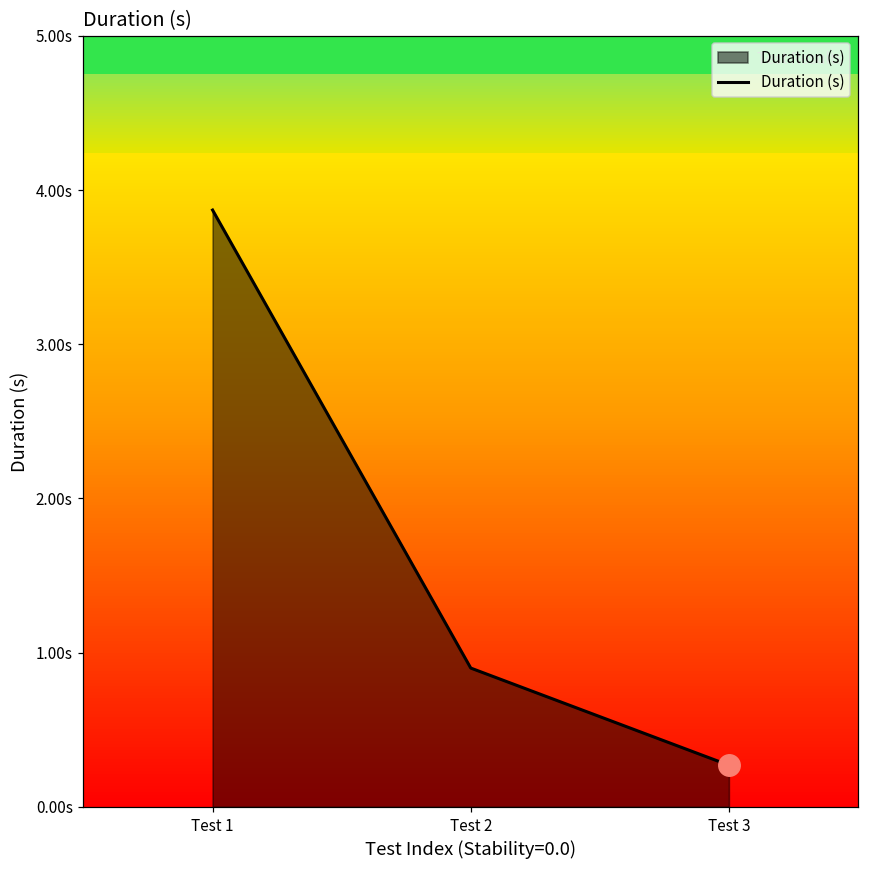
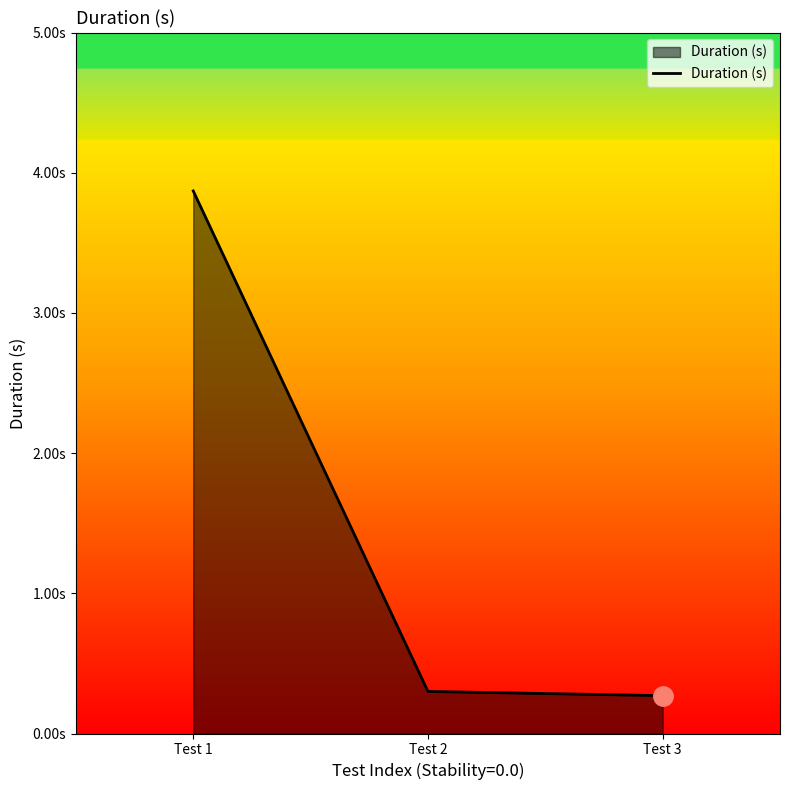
  {
    "Duration (s)": {
      "Test 1": "3.87s",
-     "Test 2": "0.9s"
+     "Test 2": "0.3s"
    }
  }
